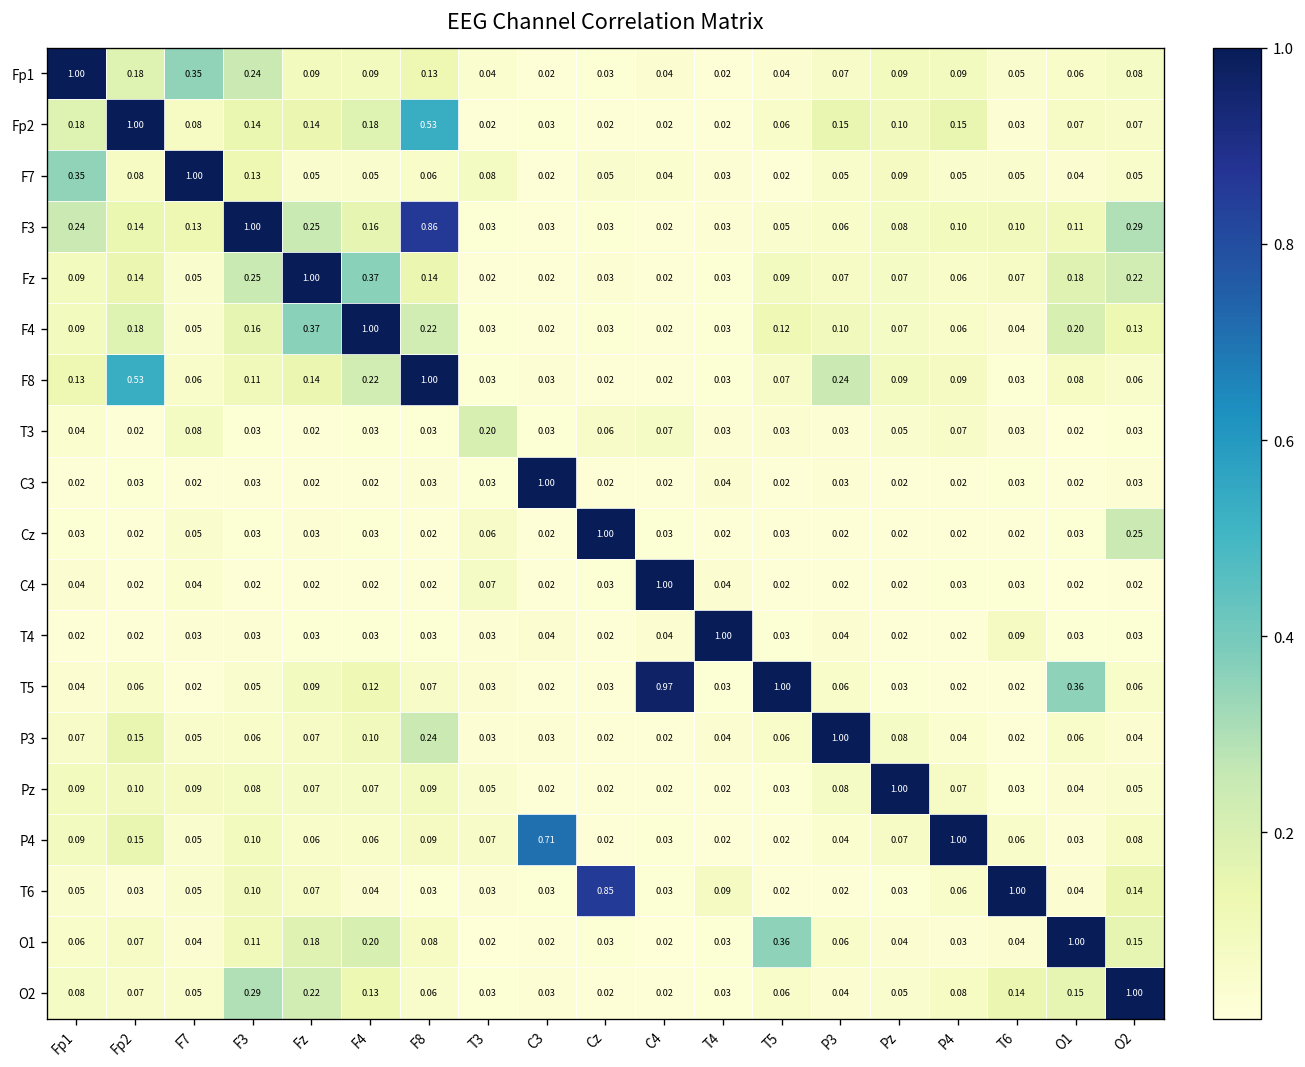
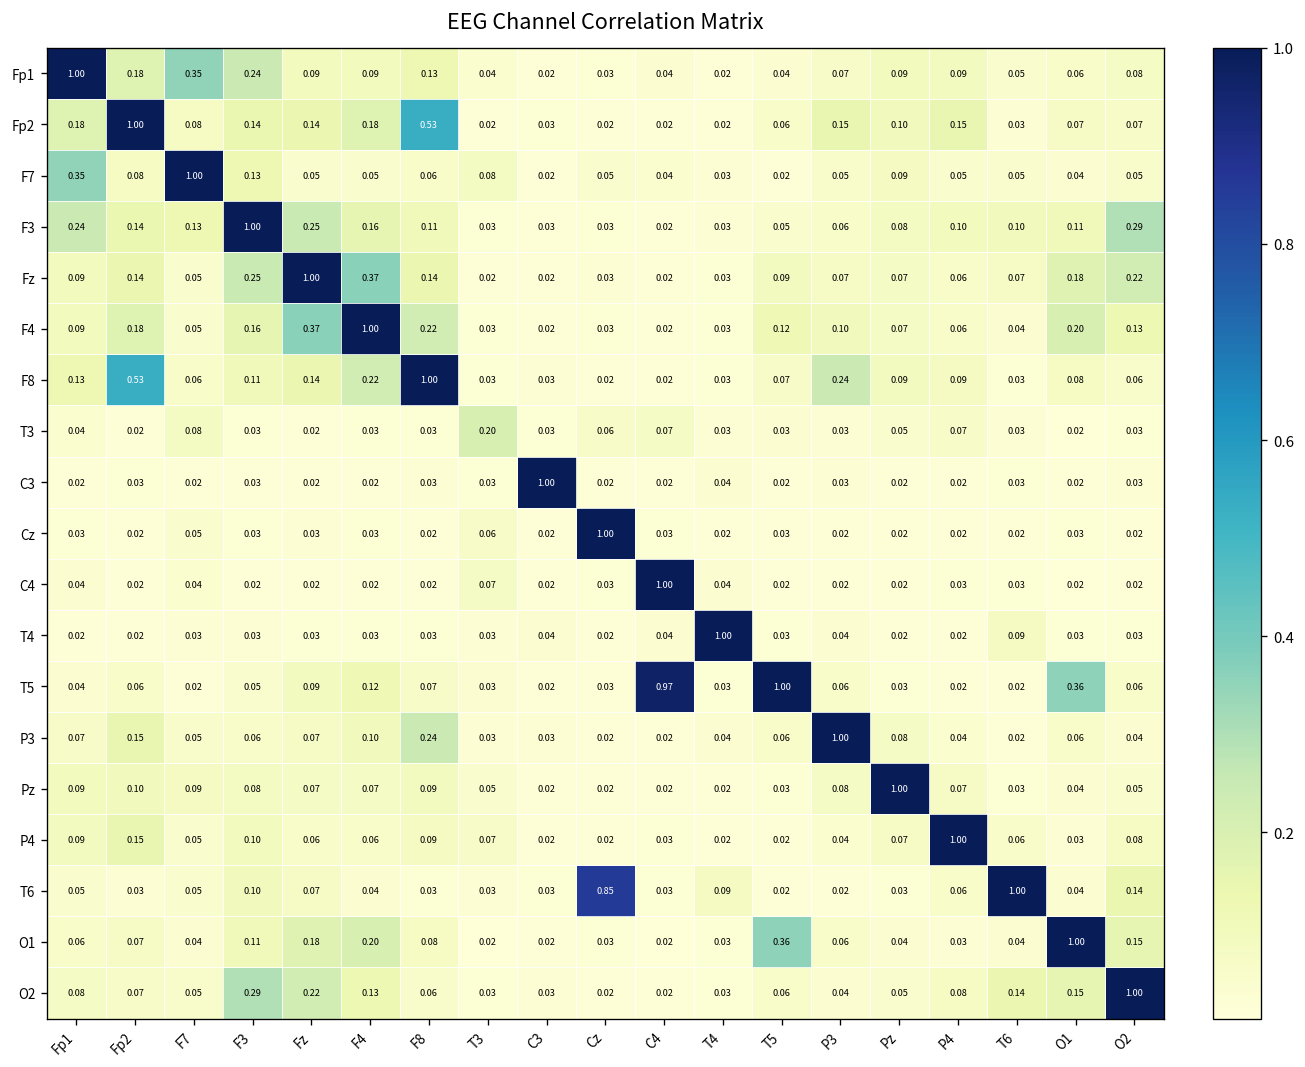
  {
    "F3": {
      "Fp1": 0.24,
      "Fp2": 0.14,
      "F7": 0.13,
      "F3": 1.00,
      "Fz": 0.25,
      "F4": 0.16,
-     "F8": 0.86,
+     "F8": 0.11,
      "T3": 0.03,
      "C3": 0.03,
      "Cz": 0.03,
      "C4": 0.02,
      "T4": 0.03,
      "T5": 0.05,
      "P3": 0.06,
      "Pz": 0.08,
      "P4": 0.10,
      "T6": 0.10,
      "O1": 0.11,
      "O2": 0.29
    },
    "Cz": {
      "Fp1": 0.03,
      "Fp2": 0.02,
      "F7": 0.05,
      "F3": 0.03,
      "Fz": 0.03,
      "F4": 0.03,
      "F8": 0.02,
      "T3": 0.06,
      "C3": 0.02,
      "Cz": 1.00,
      "C4": 0.03,
      "T4": 0.02,
      "T5": 0.03,
      "P3": 0.02,
      "Pz": 0.02,
      "P4": 0.02,
      "T6": 0.02,
      "O1": 0.03,
-     "O2": 0.25
+     "O2": 0.02
    },
    "P4": {
      "Fp1": 0.09,
      "Fp2": 0.15,
      "F7": 0.05,
      "F3": 0.10,
      "Fz": 0.06,
      "F4": 0.06,
      "F8": 0.09,
      "T3": 0.07,
-     "C3": 0.71,
+     "C3": 0.02,
      "Cz": 0.02,
      "C4": 0.03,
      "T4": 0.02,
      "T5": 0.02,
      "P3": 0.04,
      "Pz": 0.07,
      "P4": 1.00,
      "T6": 0.06,
      "O1": 0.03,
      "O2": 0.08
    }
  }
